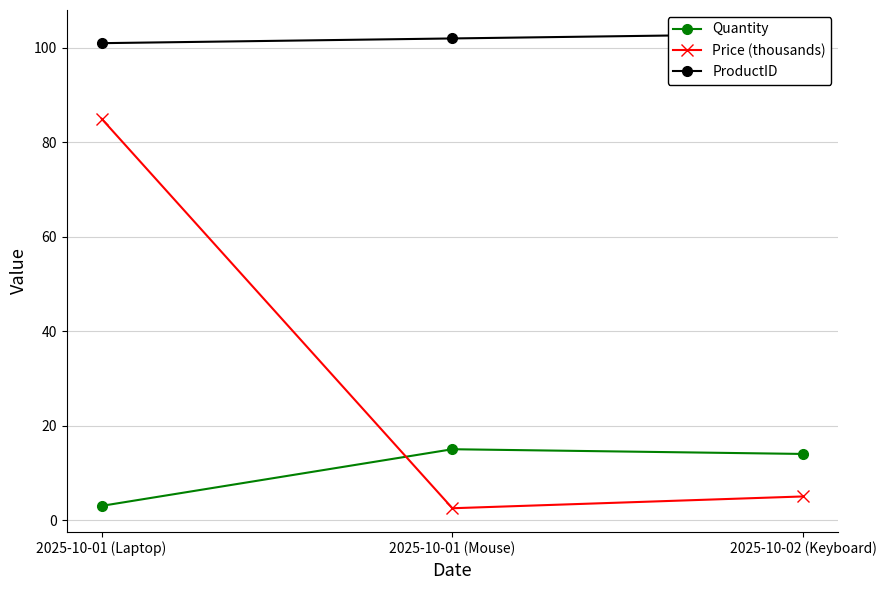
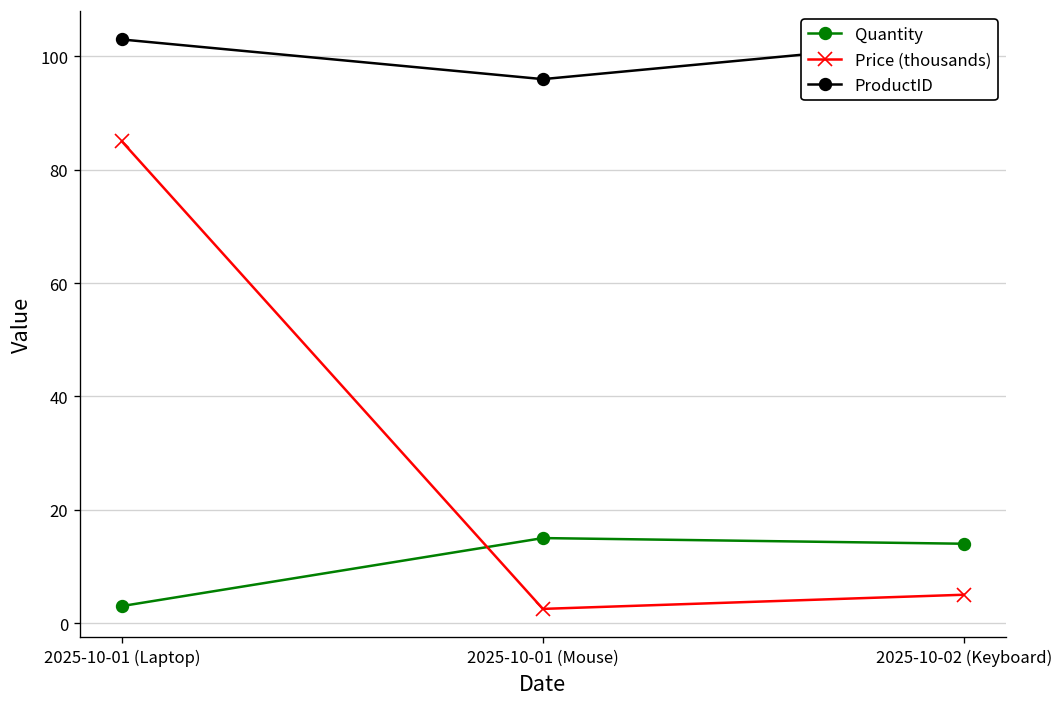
  {
    "Quantity": {
      "2025-10-01 (Laptop)": 3,
      "2025-10-01 (Mouse)": 15,
      "2025-10-02 (Keyboard)": 14
    },
    "Price (thousands)": {
      "2025-10-01 (Laptop)": 85,
      "2025-10-01 (Mouse)": 3,
      "2025-10-02 (Keyboard)": 5
    },
    "ProductID": {
-     "2025-10-01 (Laptop)": 101,
-     "2025-10-01 (Mouse)": 102
+     "2025-10-01 (Laptop)": 103,
+     "2025-10-01 (Mouse)": 96
    }
  }
